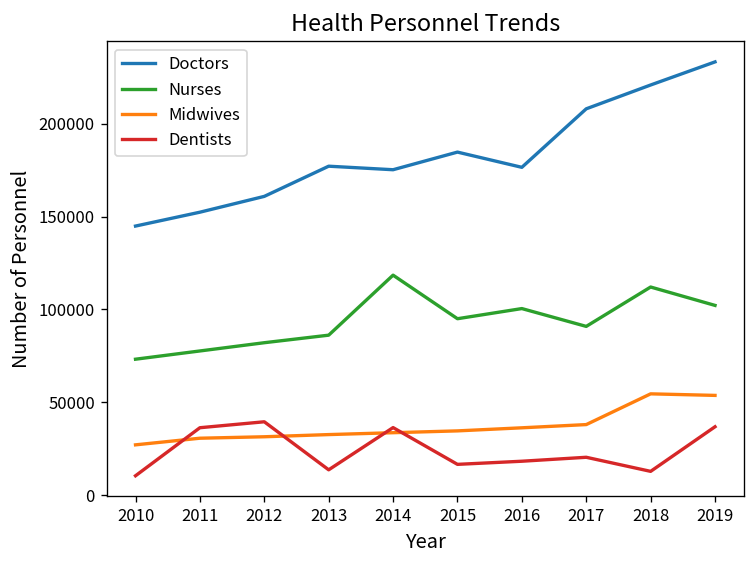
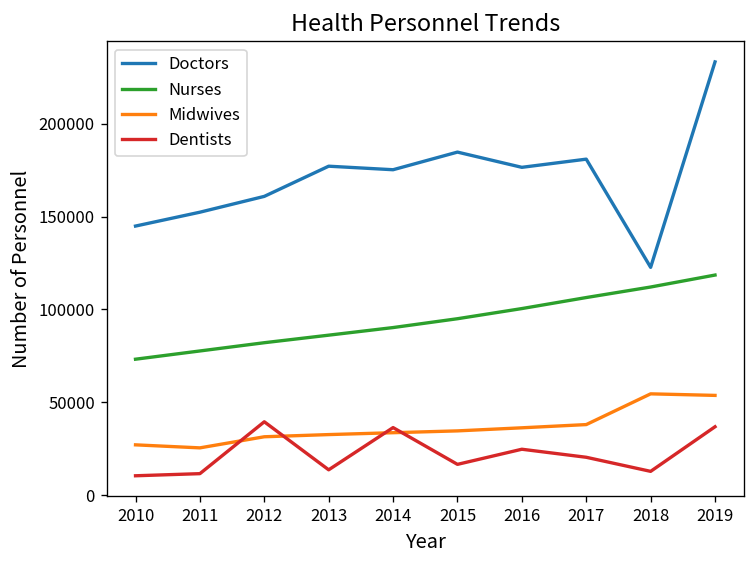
  {
    "Doctors": {
      "2010": 145000,
      "2011": 152000,
      "2012": 161000,
      "2013": 177000,
      "2014": 175000,
      "2015": 185000,
      "2016": 177000,
-     "2017": 208000,
-     "2018": 221000,
+     "2017": 181000,
+     "2018": 123000,
      "2019": 233000
    },
    "Nurses": {
      "2010": 73000,
      "2011": 78000,
      "2012": 82000,
      "2013": 86000,
-     "2014": 118000,
+     "2014": 90000,
      "2015": 95000,
      "2016": 100000,
-     "2017": 91000,
+     "2017": 106000,
      "2018": 112000,
-     "2019": 102000
+     "2019": 119000
    },
    "Midwives": {
      "2010": 27000,
-     "2011": 31000,
+     "2011": 26000,
      "2012": 32000,
      "2013": 33000,
      "2014": 34000,
      "2015": 35000,
      "2016": 36000,
      "2017": 38000,
      "2018": 55000,
      "2019": 54000
    },
    "Dentists": {
      "2010": 11000,
-     "2011": 36000,
+     "2011": 12000,
      "2012": 40000,
      "2013": 14000,
      "2014": 36000,
      "2015": 17000,
-     "2016": 18000,
+     "2016": 25000,
      "2017": 20000,
      "2018": 13000,
      "2019": 37000
    }
  }
